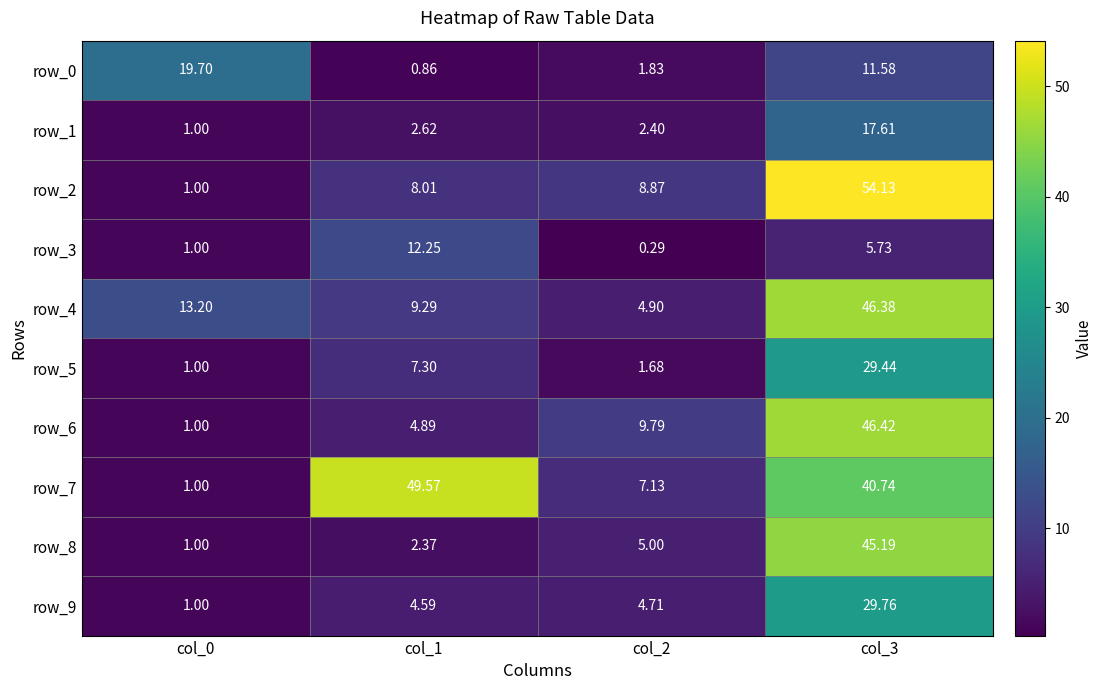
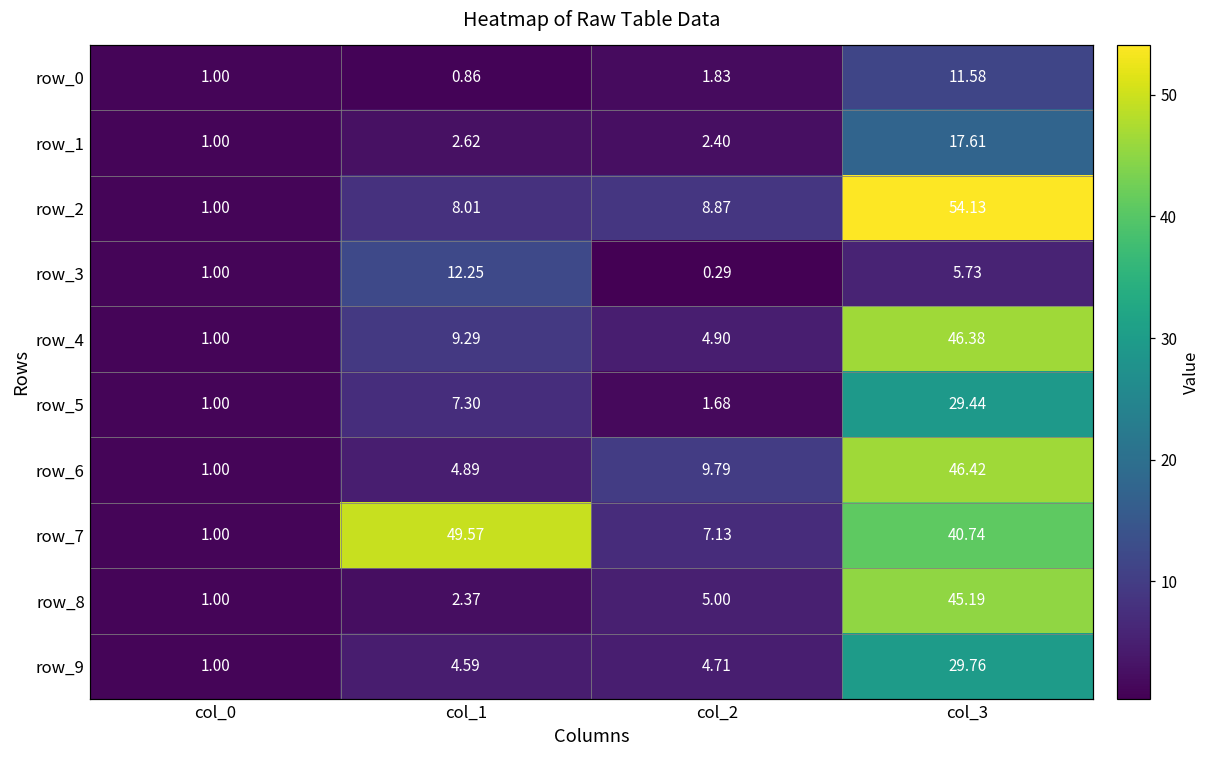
  {
    "row_0": {
-     "col_0": 19.70,
+     "col_0": 1.00,
      "col_1": 0.86,
      "col_2": 1.83,
      "col_3": 11.58
    },
    "row_1": {
      "col_0": 1.00,
      "col_1": 2.62,
      "col_2": 2.40,
      "col_3": 17.61
    },
    "row_2": {
      "col_0": 1.00,
      "col_1": 8.01,
      "col_2": 8.87,
      "col_3": 54.13
    },
    "row_3": {
      "col_0": 1.00,
      "col_1": 12.25,
      "col_2": 0.29,
      "col_3": 5.73
    },
    "row_4": {
-     "col_0": 13.20,
+     "col_0": 1.00,
      "col_1": 9.29,
      "col_2": 4.90,
      "col_3": 46.38
    },
    "row_5": {
      "col_0": 1.00,
      "col_1": 7.30,
      "col_2": 1.68,
      "col_3": 29.44
    },
    "row_6": {
      "col_0": 1.00,
      "col_1": 4.89,
      "col_2": 9.79,
      "col_3": 46.42
    },
    "row_7": {
      "col_0": 1.00,
      "col_1": 49.57,
      "col_2": 7.13,
      "col_3": 40.74
    },
    "row_8": {
      "col_0": 1.00,
      "col_1": 2.37,
      "col_2": 5.00,
      "col_3": 45.19
    },
    "row_9": {
      "col_0": 1.00,
      "col_1": 4.59,
      "col_2": 4.71,
      "col_3": 29.76
    }
  }
